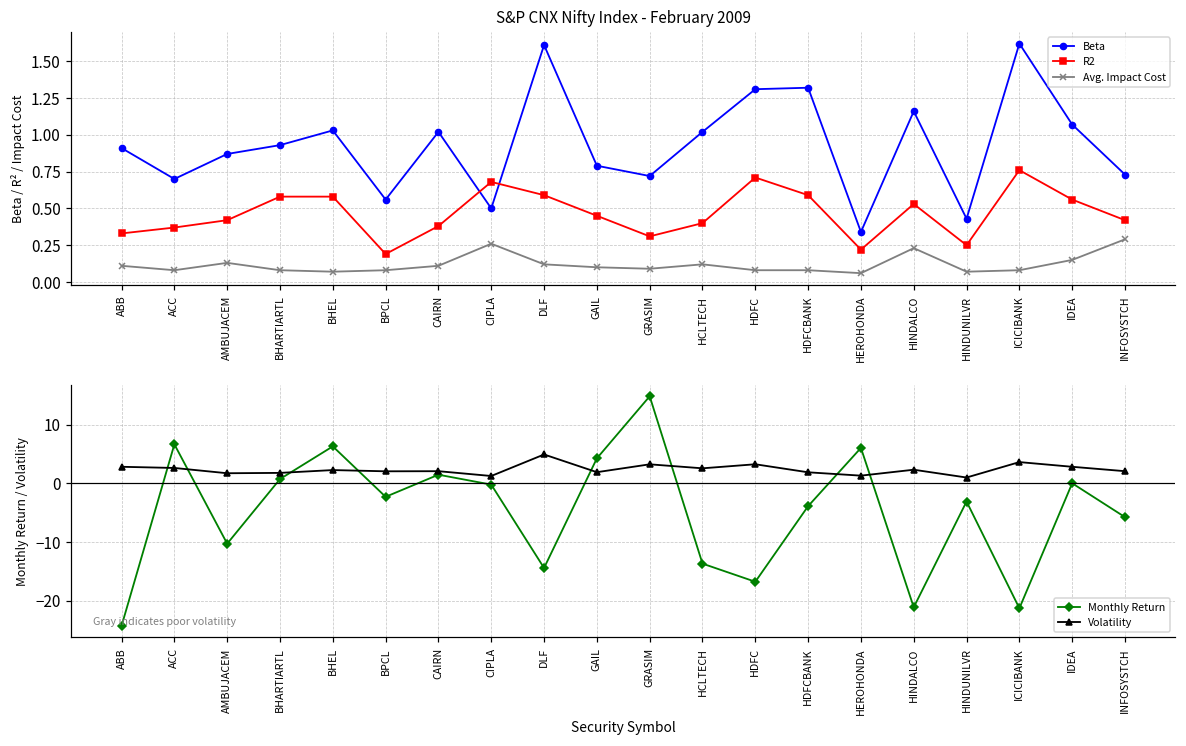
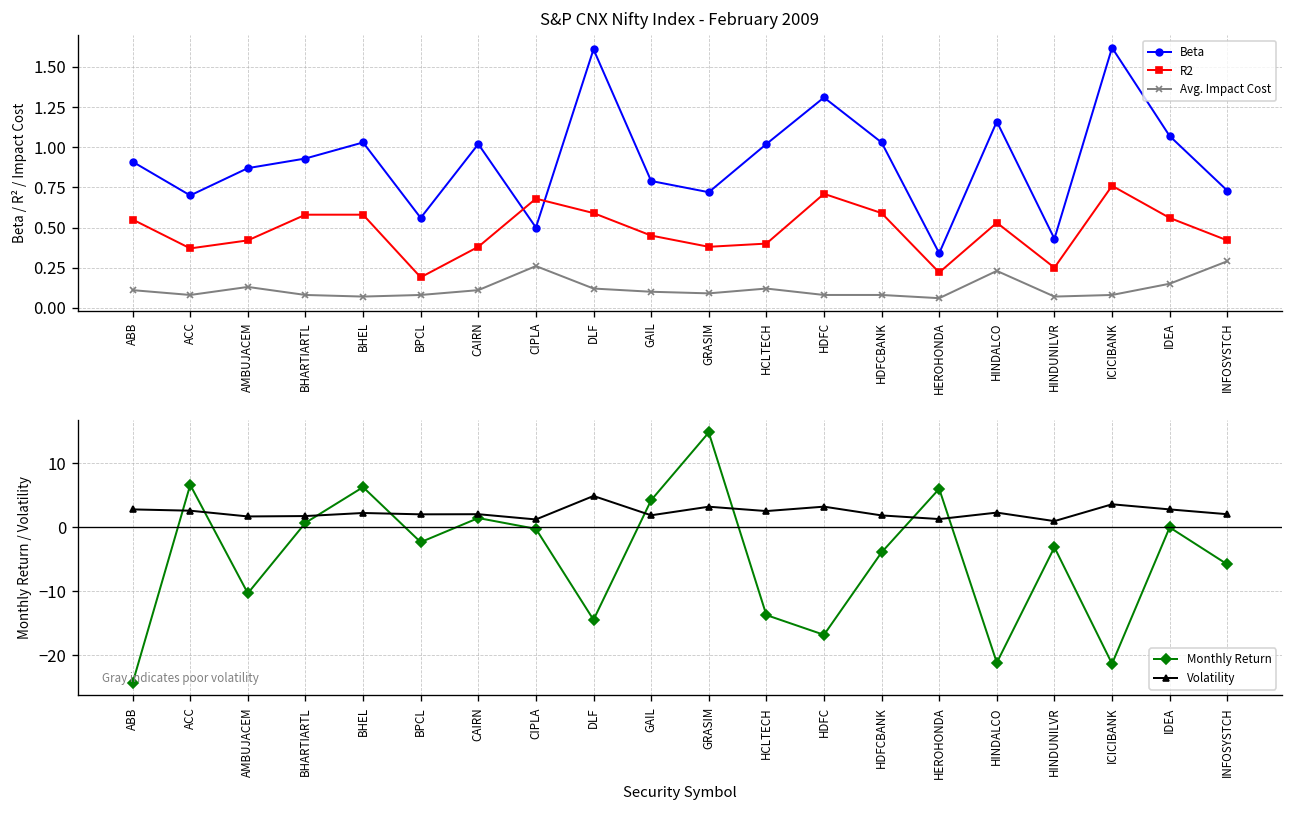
  {
    "S&P CNX Nifty Index - February 2009": {
      "Beta": {
        "ABB": 0.91,
        "ACC": 0.70,
        "AMBUJACEM": 0.87,
        "BHARTIARTL": 0.93,
        "BHEL": 1.03,
        "BPCL": 0.56,
        "CAIRN": 1.02,
        "CIPLA": 0.50,
        "DLF": 1.61,
        "GAIL": 0.79,
        "GRASIM": 0.72,
        "HCLTECH": 1.02,
        "HDFC": 1.31,
-       "HDFCBANK": 1.32,
+       "HDFCBANK": 1.03,
        "HEROHONDA": 0.34,
        "HINDALCO": 1.16,
        "HINDUNILVR": 0.43,
        "ICICIBANK": 1.62,
        "IDEA": 1.07,
        "INFOSYSTCH": 0.73
      },
      "R2": {
-       "ABB": 0.33,
+       "ABB": 0.55,
        "ACC": 0.37,
        "AMBUJACEM": 0.42,
        "BHARTIARTL": 0.58,
        "BHEL": 0.58,
        "BPCL": 0.19,
        "CAIRN": 0.38,
        "CIPLA": 0.68,
        "DLF": 0.59,
        "GAIL": 0.45,
-       "GRASIM": 0.31,
+       "GRASIM": 0.38,
        "HCLTECH": 0.40,
        "HDFC": 0.71,
        "HDFCBANK": 0.59,
        "HEROHONDA": 0.22,
        "HINDALCO": 0.53,
        "HINDUNILVR": 0.25,
        "ICICIBANK": 0.76,
        "IDEA": 0.56,
        "INFOSYSTCH": 0.42
      },
      "Avg. Impact Cost": {
        "ABB": 0.11,
        "ACC": 0.08,
        "AMBUJACEM": 0.13,
        "BHARTIARTL": 0.08,
        "BHEL": 0.07,
        "BPCL": 0.08,
        "CAIRN": 0.11,
        "CIPLA": 0.26,
        "DLF": 0.12,
        "GAIL": 0.10,
        "GRASIM": 0.09,
        "HCLTECH": 0.12,
        "HDFC": 0.08,
        "HDFCBANK": 0.08,
        "HEROHONDA": 0.06,
        "HINDALCO": 0.23,
        "HINDUNILVR": 0.07,
        "ICICIBANK": 0.08,
        "IDEA": 0.15,
        "INFOSYSTCH": 0.29
      }
    }
  }
